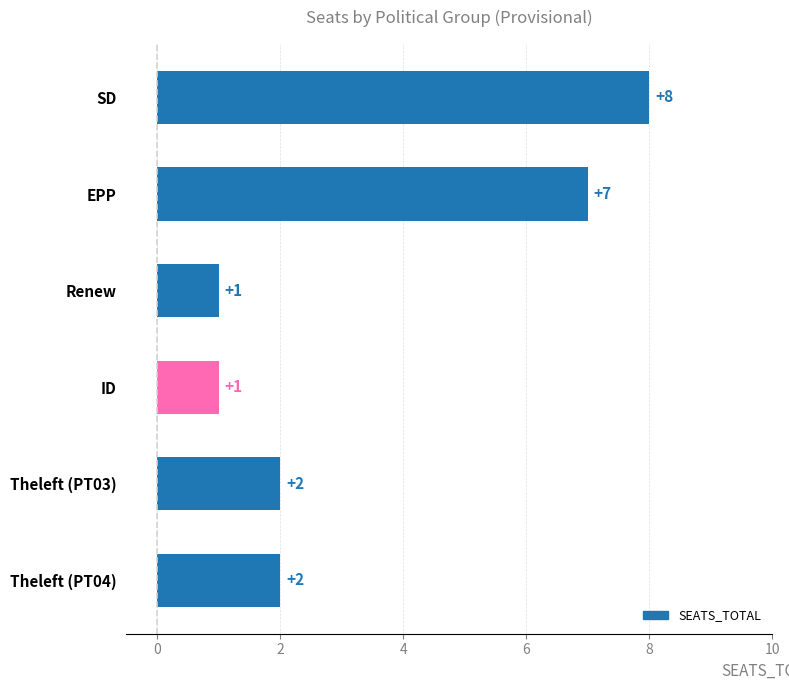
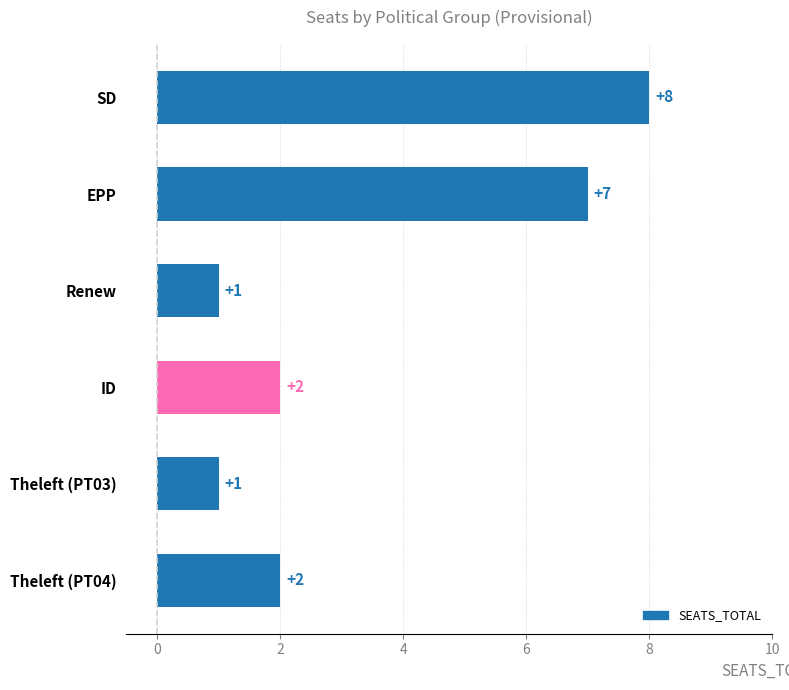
  {
    "SD": "+8",
    "EPP": "+7",
    "Renew": "+1",
-   "ID": "+1",
-   "Theleft (PT03)": "+2",
+   "ID": "+2",
+   "Theleft (PT03)": "+1",
    "Theleft (PT04)": "+2"
  }
